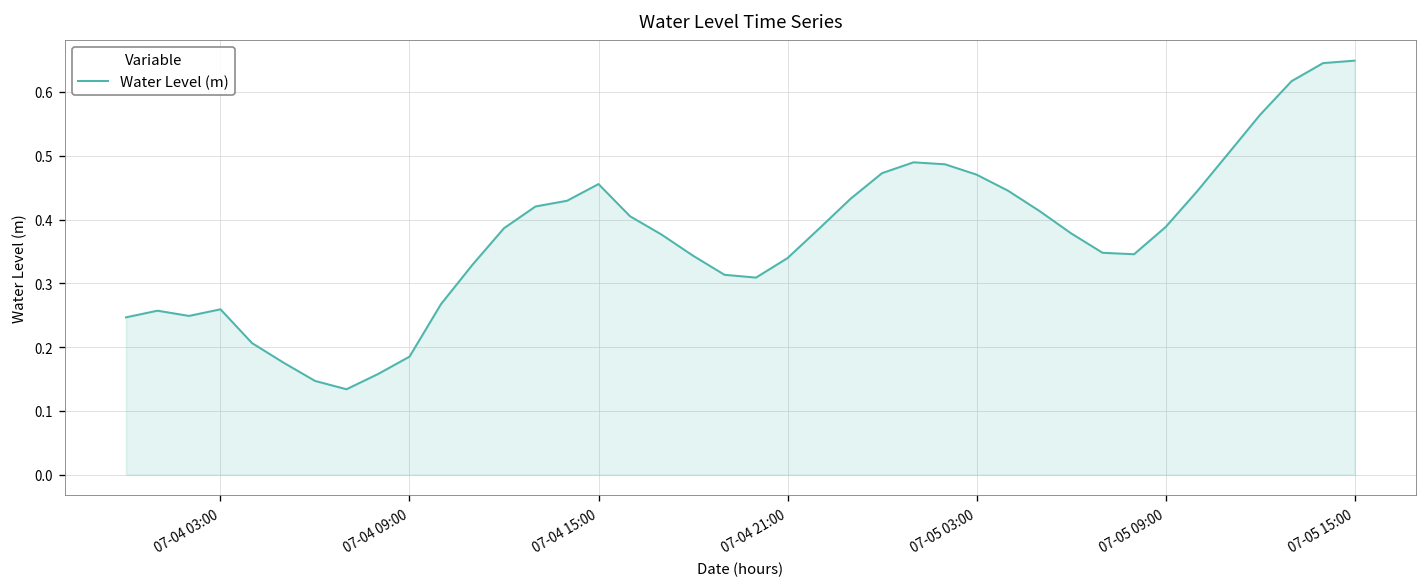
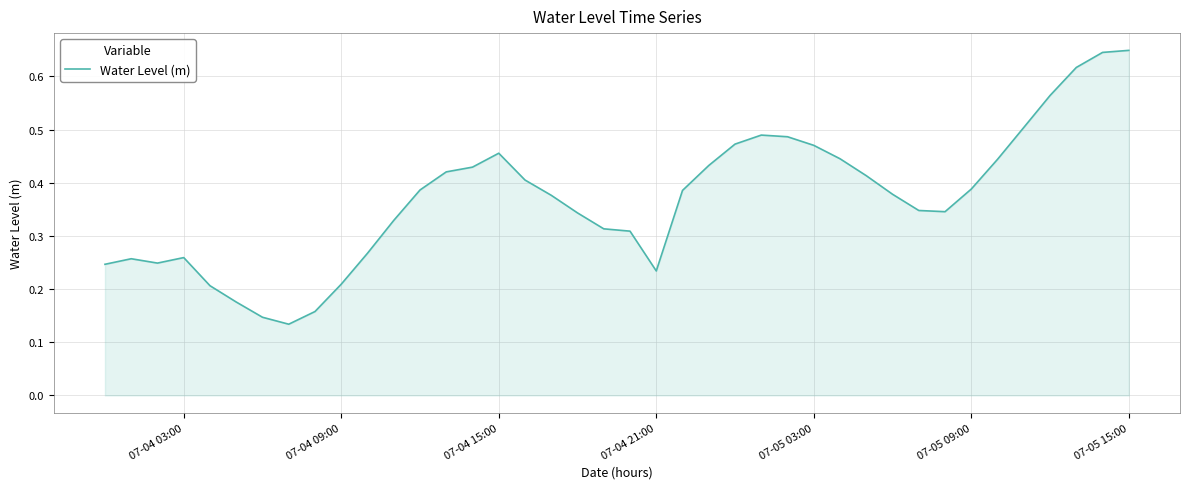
  {
    "07-04 03:00": 0.26,
-   "07-04 09:00": 0.19,
+   "07-04 09:00": 0.21,
    "07-04 15:00": 0.46,
-   "07-04 21:00": 0.34,
+   "07-04 21:00": 0.23,
    "07-05 03:00": 0.47,
    "07-05 09:00": 0.39,
    "07-05 15:00": 0.65
  }
